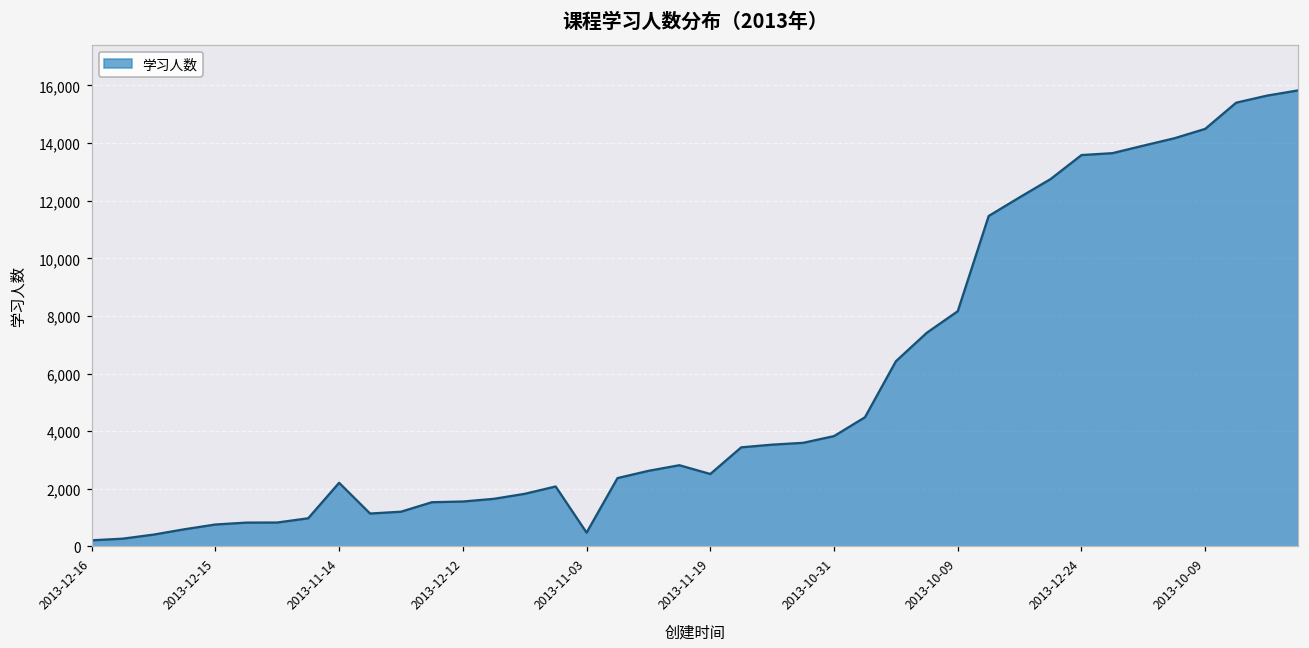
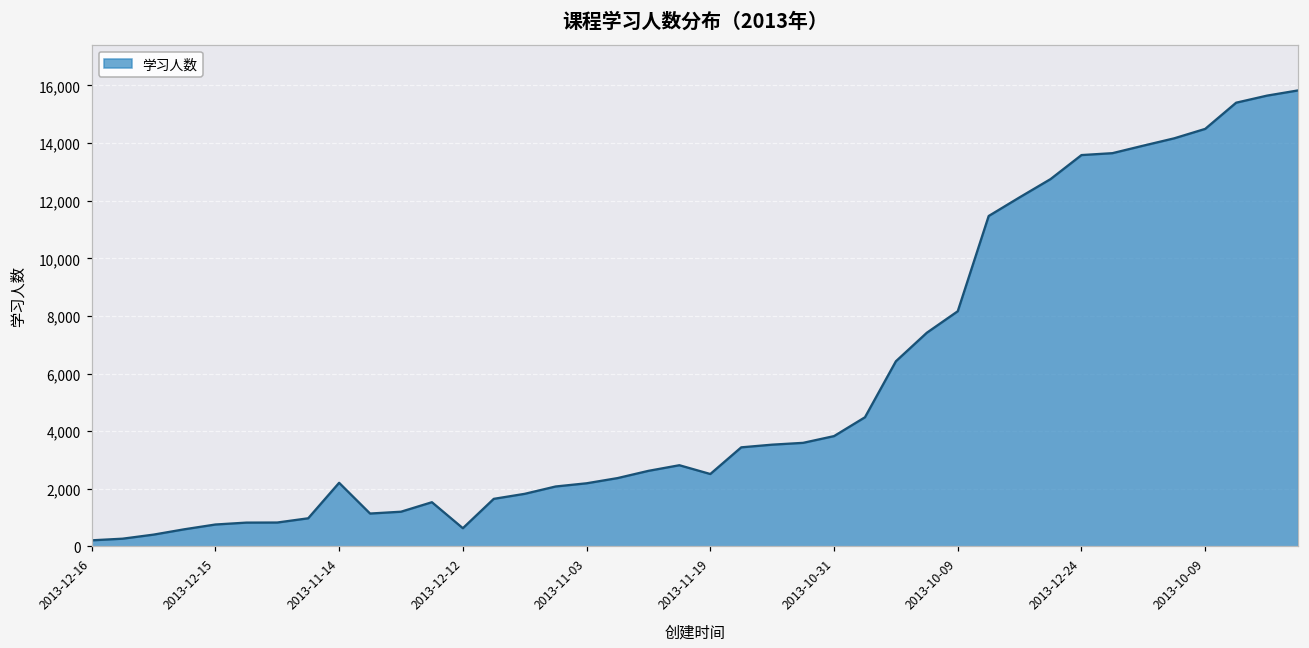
  {
    "2013-12-16": "200",
    "2013-11-14": "2,200",
-   "2013-12-12": "1,600",
-   "2013-11-03": "500",
+   "2013-12-12": "600",
+   "2013-11-03": "2,200",
    "2013-11-19": "2,500",
    "2013-10-31": "3,800"
  }
